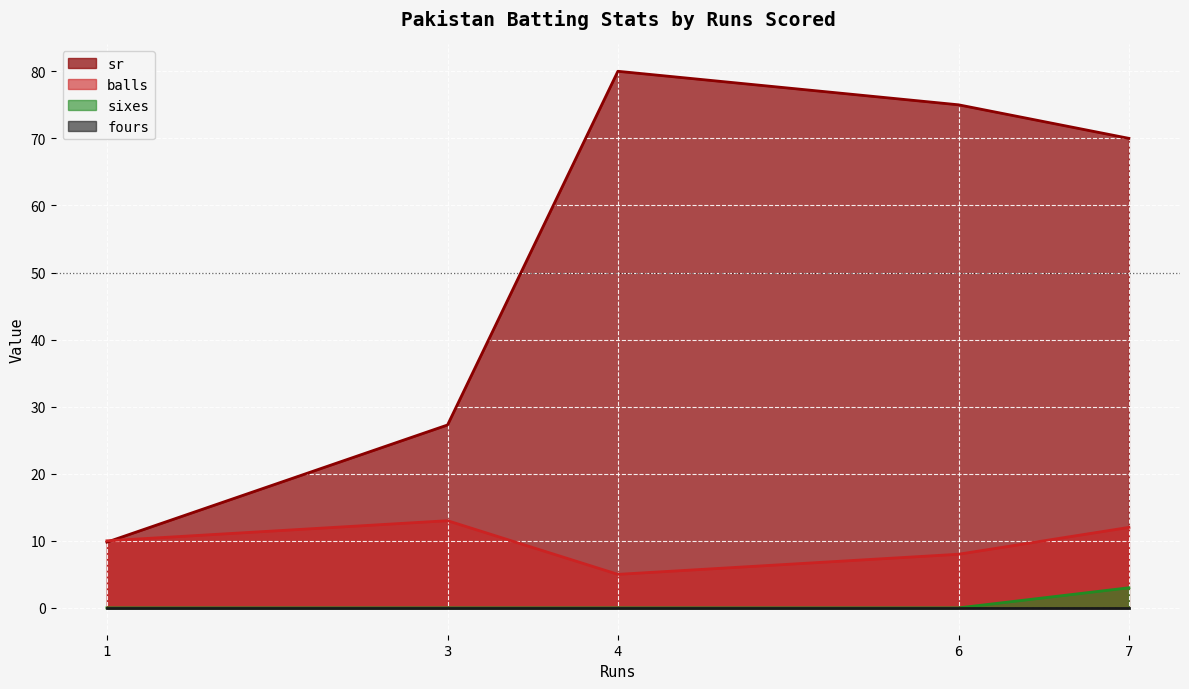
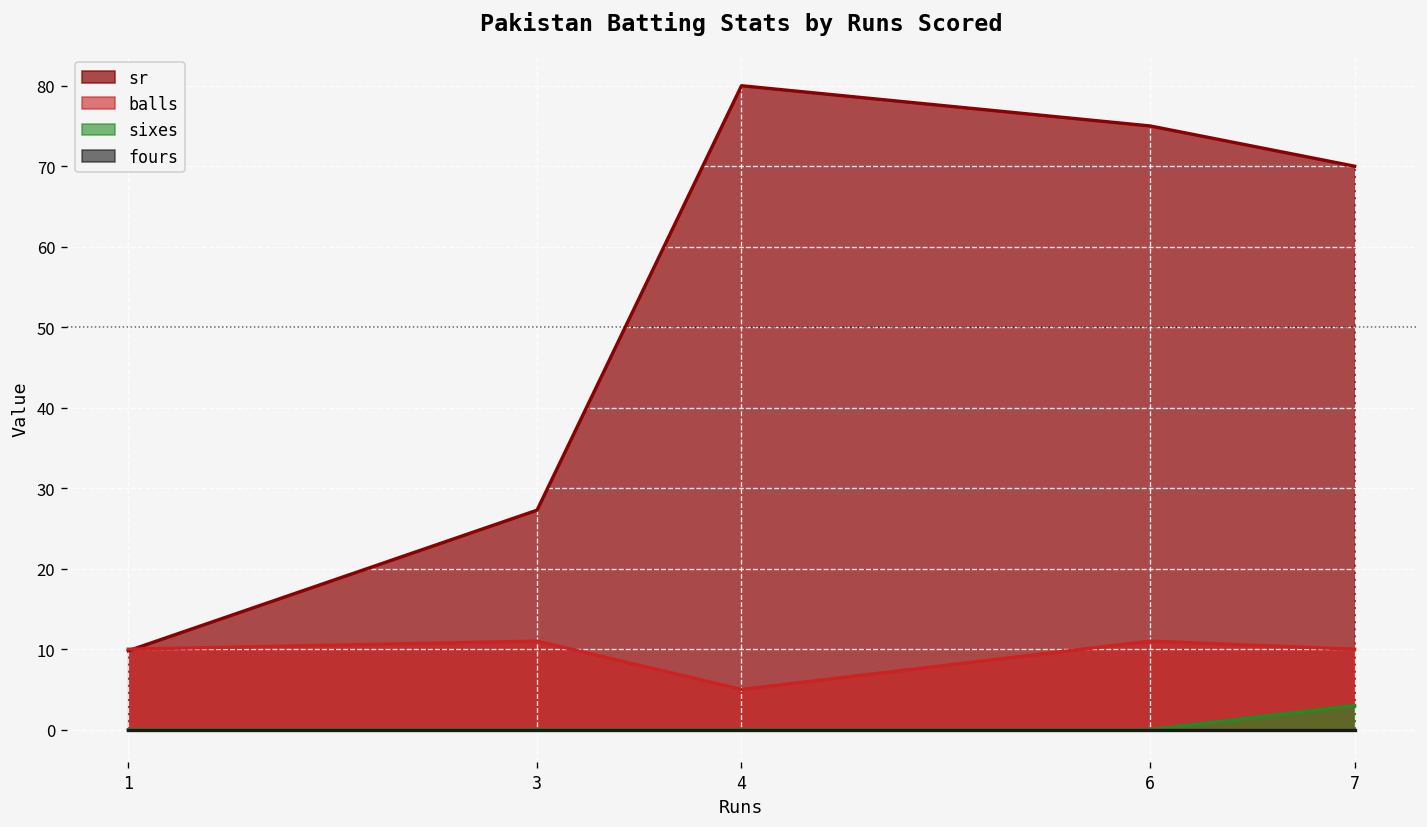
  {
    "sr": {
      "3": 27,
      "4": 80,
      "6": 75,
      "7": 70
    },
    "balls": {
-     "3": 13,
+     "3": 11,
      "4": 5,
-     "6": 8,
-     "7": 12
+     "6": 11,
+     "7": 10
    },
    "sixes": {
      "7": 3
    },
    "fours": {
      "7": 0
    }
  }
